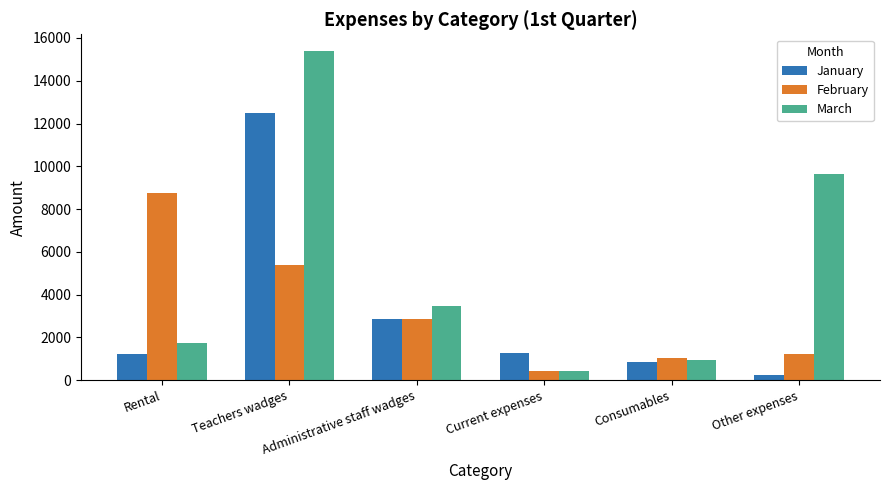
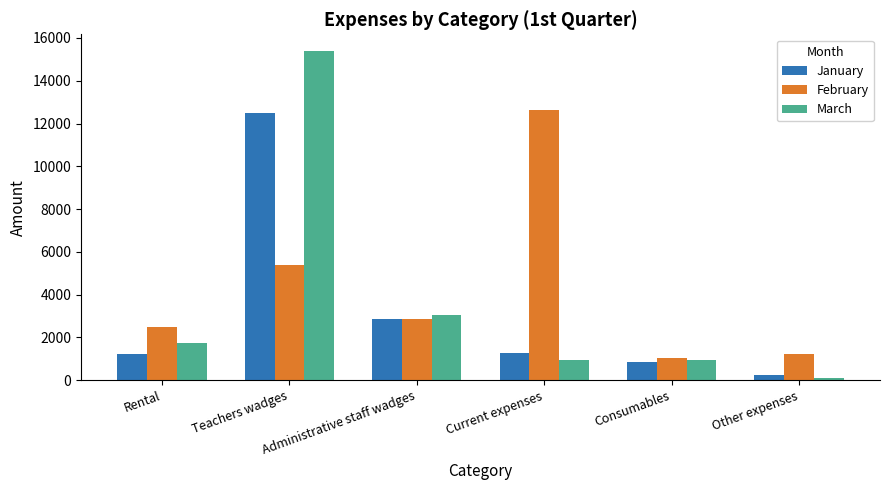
  {
    "January": {
      "Rental": 1200,
      "Teachers wadges": 12500,
      "Administrative staff wadges": 2900,
      "Current expenses": 1300,
      "Consumables": 900,
      "Other expenses": 200
    },
    "February": {
-     "Rental": 8800,
+     "Rental": 2500,
      "Teachers wadges": 5400,
      "Administrative staff wadges": 2900,
-     "Current expenses": 400,
+     "Current expenses": 12600,
      "Consumables": 1000,
      "Other expenses": 1200
    },
    "March": {
      "Rental": 1800,
      "Teachers wadges": 15400,
-     "Administrative staff wadges": 3500,
-     "Current expenses": 400,
+     "Administrative staff wadges": 3100,
+     "Current expenses": 1000,
      "Consumables": 1000,
-     "Other expenses": 9600
+     "Other expenses": 100
    }
  }
